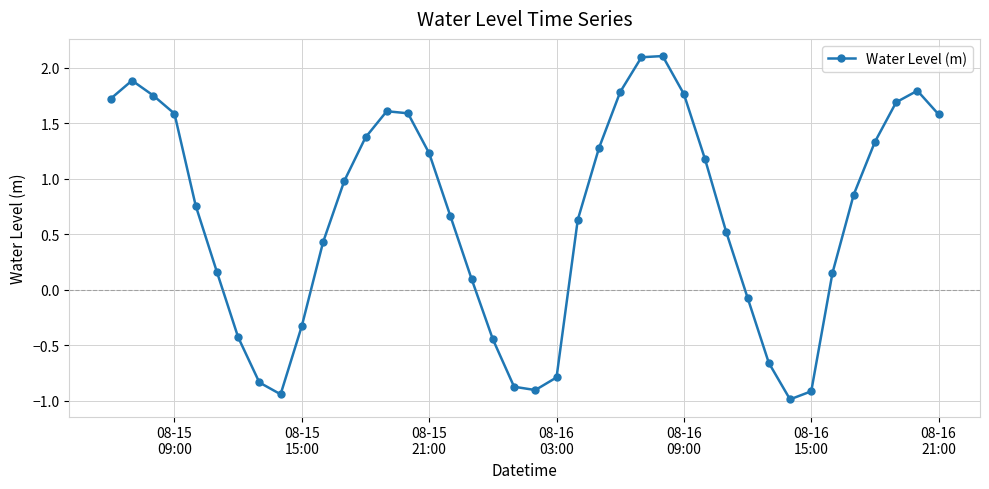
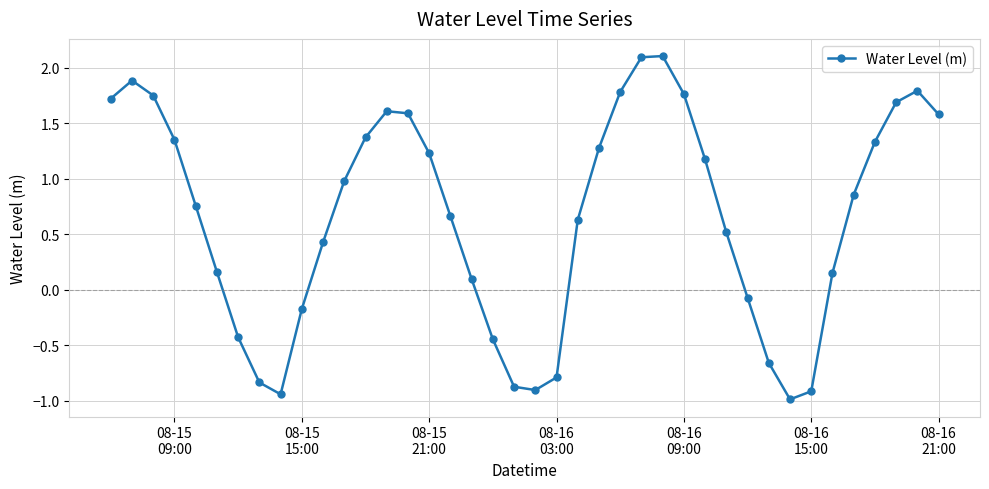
  {
-   "08-15 09:00": 1.59,
-   "08-15 15:00": -0.33,
+   "08-15 09:00": 1.35,
+   "08-15 15:00": -0.17,
    "08-15 21:00": 1.23,
    "08-16 03:00": -0.79,
    "08-16 09:00": 1.76,
    "08-16 15:00": -0.92,
    "08-16 21:00": 1.58
  }
